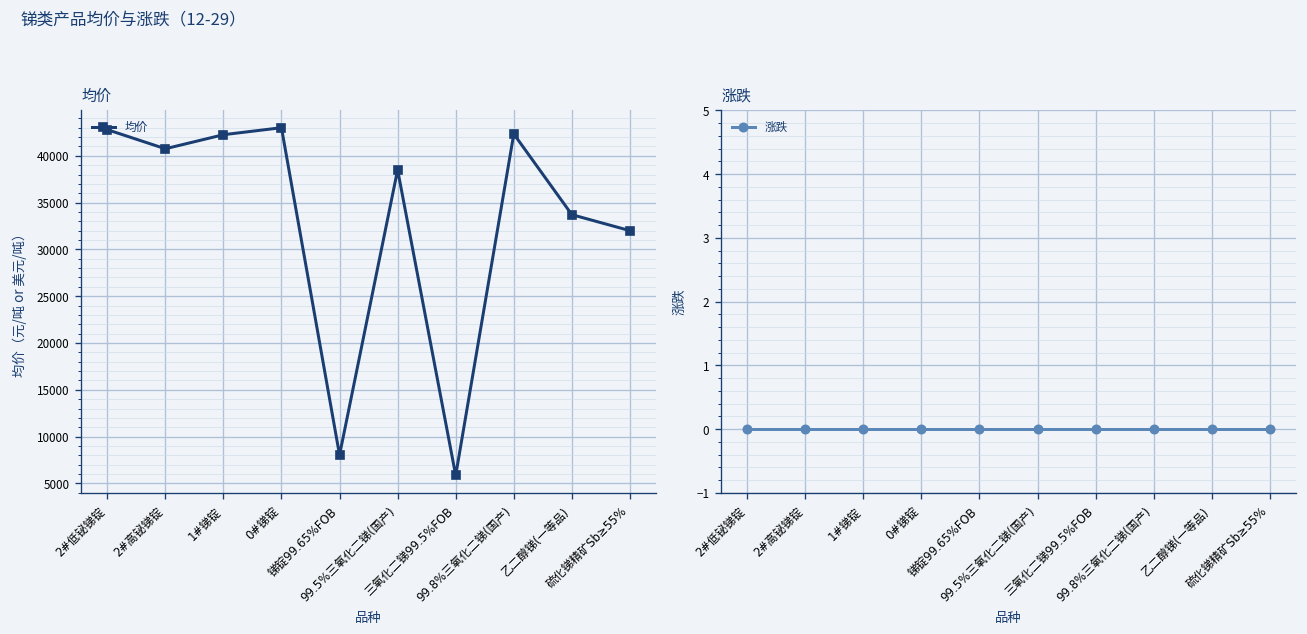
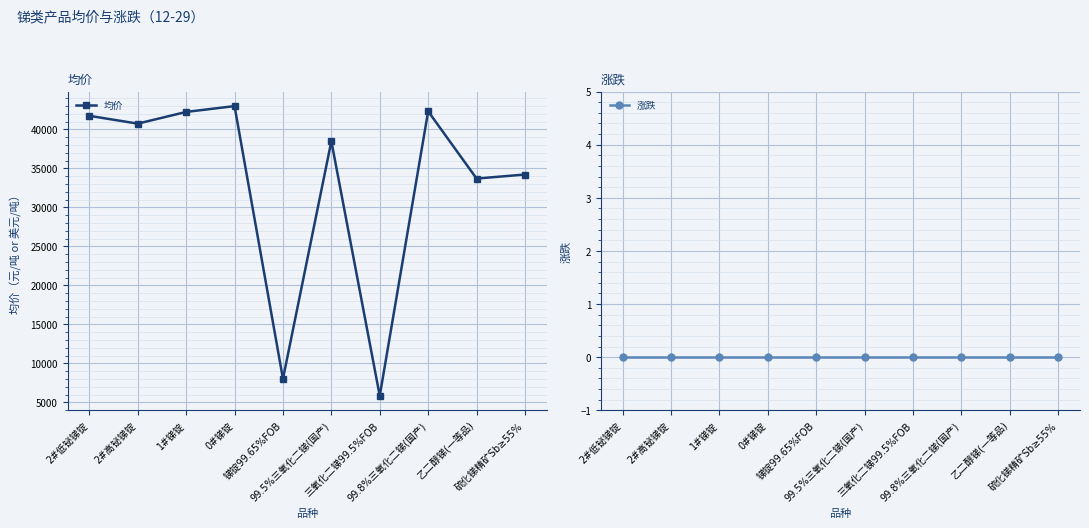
  {
    "均价": {
-     "2#低铋锑锭": 43000,
+     "2#低铋锑锭": 42000,
      "2#高铋锑锭": 41000,
      "1#锑锭": 42000,
      "0#锑锭": 43000,
      "锑锭99.65%FOB": 8000,
      "99.5%三氧化二锑(国产)": 39000,
      "三氧化二锑99.5%FOB": 6000,
      "99.8%三氧化二锑(国产)": 42000,
      "乙二醇锑(一等品)": 34000,
-     "硫化锑精矿Sb≥55%": 32000
+     "硫化锑精矿Sb≥55%": 34000
    },
    "涨跌": {
      "2#低铋锑锭": 0.0,
      "2#高铋锑锭": 0.0,
      "1#锑锭": 0.0,
      "0#锑锭": 0.0,
      "锑锭99.65%FOB": 0.0,
      "99.5%三氧化二锑(国产)": 0.0,
      "三氧化二锑99.5%FOB": 0.0,
      "99.8%三氧化二锑(国产)": 0.0,
      "乙二醇锑(一等品)": 0.0,
      "硫化锑精矿Sb≥55%": 0.0
    }
  }
